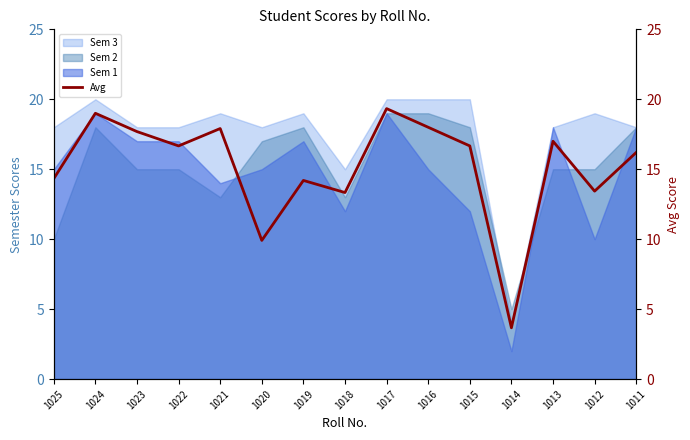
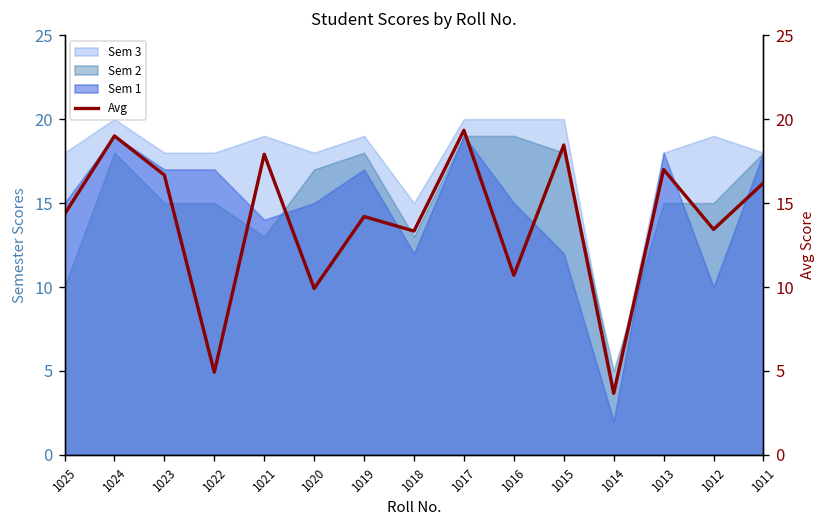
  {
    "Avg": {
      "1025": 14.3,
      "1024": 19.0,
-     "1023": 17.7,
-     "1022": 16.7,
+     "1023": 16.7,
+     "1022": 4.9,
      "1021": 17.9,
      "1020": 9.9,
      "1019": 14.2,
      "1018": 13.3,
      "1017": 19.3,
-     "1016": 18.0,
-     "1015": 16.7,
+     "1016": 10.7,
+     "1015": 18.5,
      "1014": 3.7,
      "1013": 17.0,
      "1012": 13.4,
      "1011": 16.2
    }
  }
